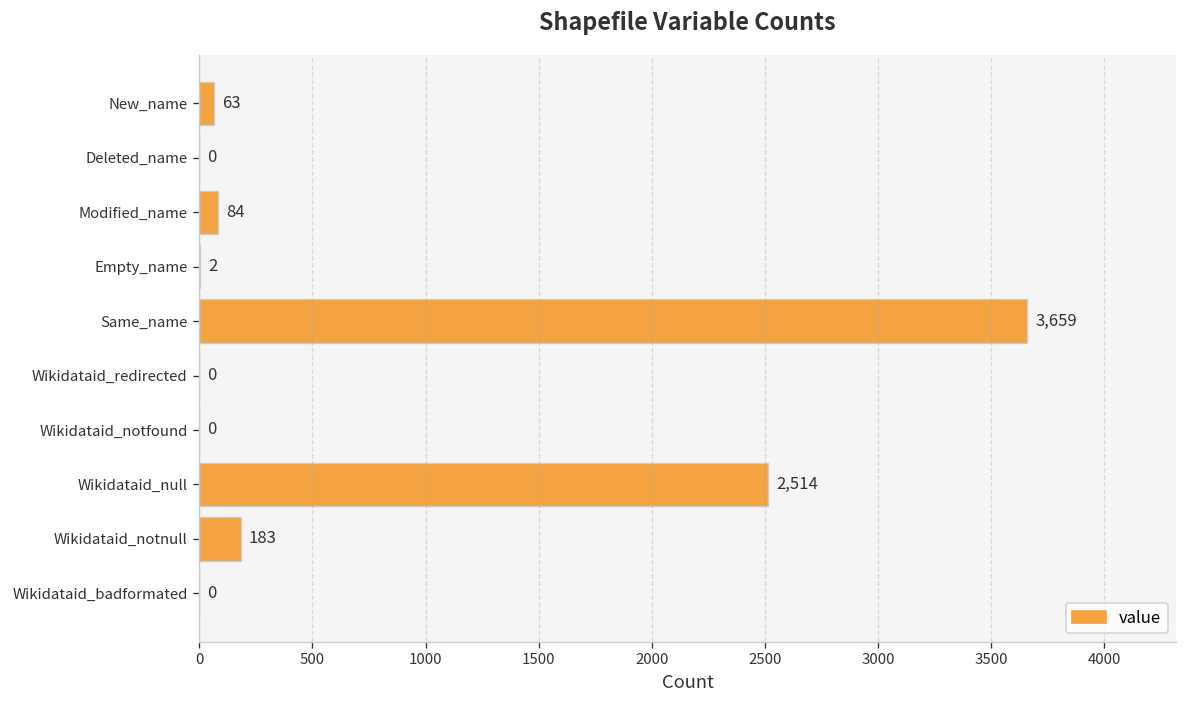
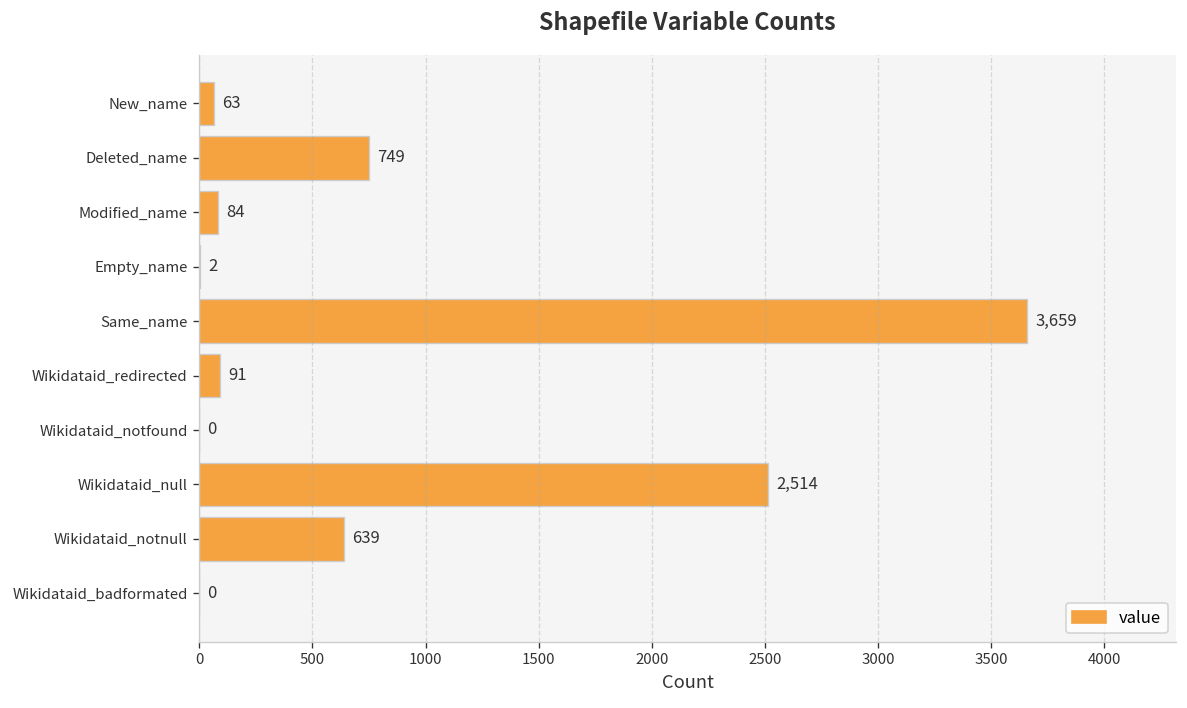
  {
    "New_name": "63",
-   "Deleted_name": "0",
+   "Deleted_name": "749",
    "Modified_name": "84",
    "Empty_name": "2",
    "Same_name": "3,659",
-   "Wikidataid_redirected": "0",
+   "Wikidataid_redirected": "91",
    "Wikidataid_notfound": "0",
    "Wikidataid_null": "2,514",
-   "Wikidataid_notnull": "183",
+   "Wikidataid_notnull": "639",
    "Wikidataid_badformated": "0"
  }
